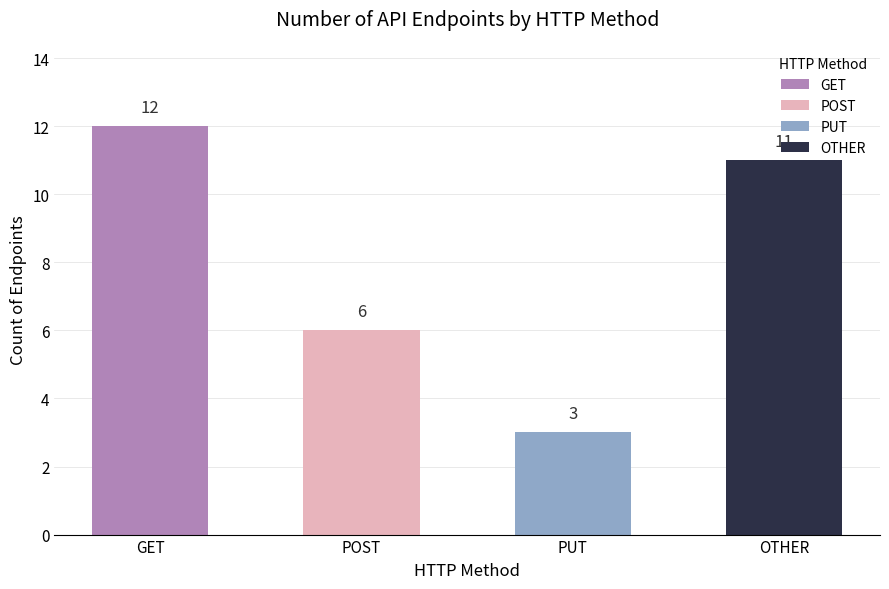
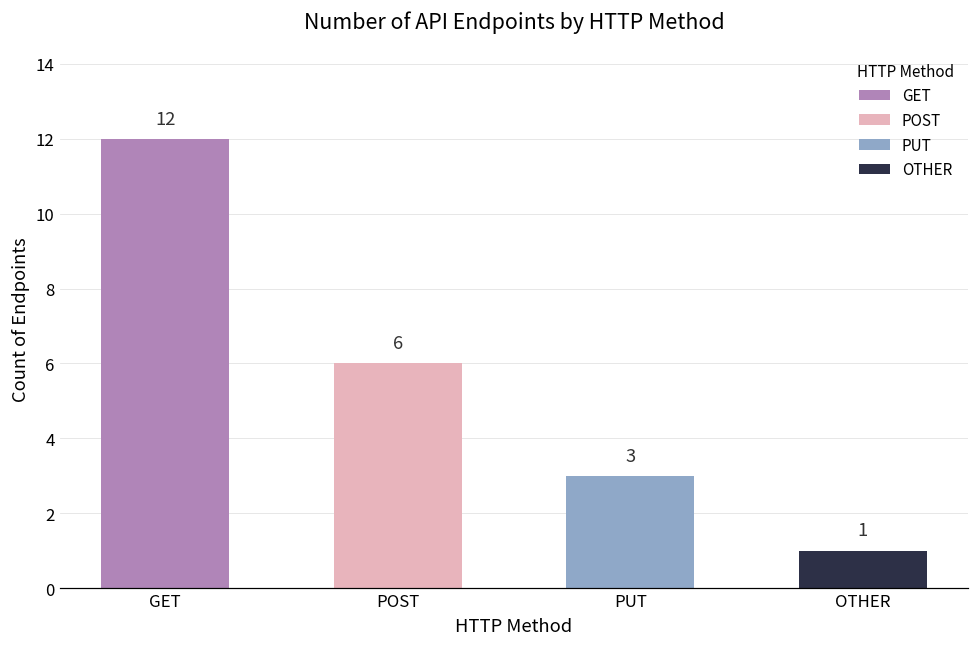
  {
    "GET": 12,
    "POST": 6,
    "PUT": 3,
-   "OTHER": 11
+   "OTHER": 1
  }
